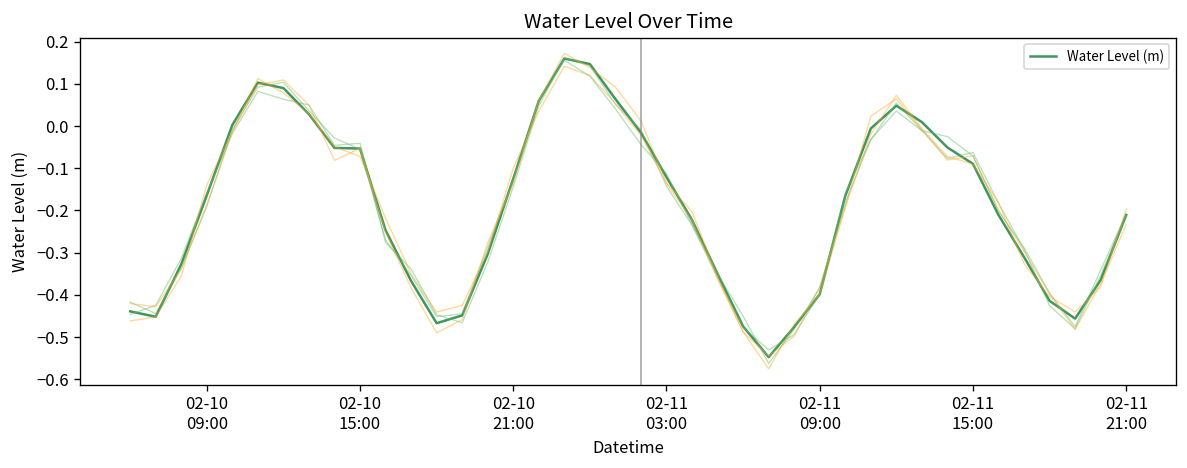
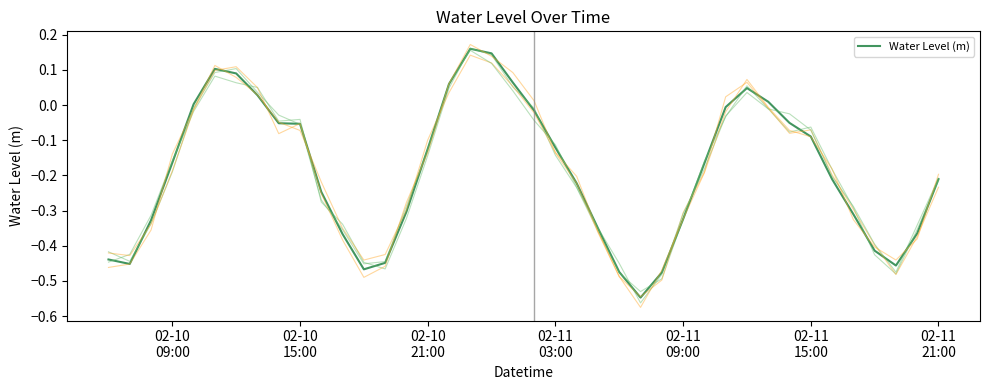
  {
    "Water Level (m)": {
      "02-11 03:00": -0.12,
-     "02-11 09:00": -0.40
+     "02-11 09:00": -0.32
    }
  }
